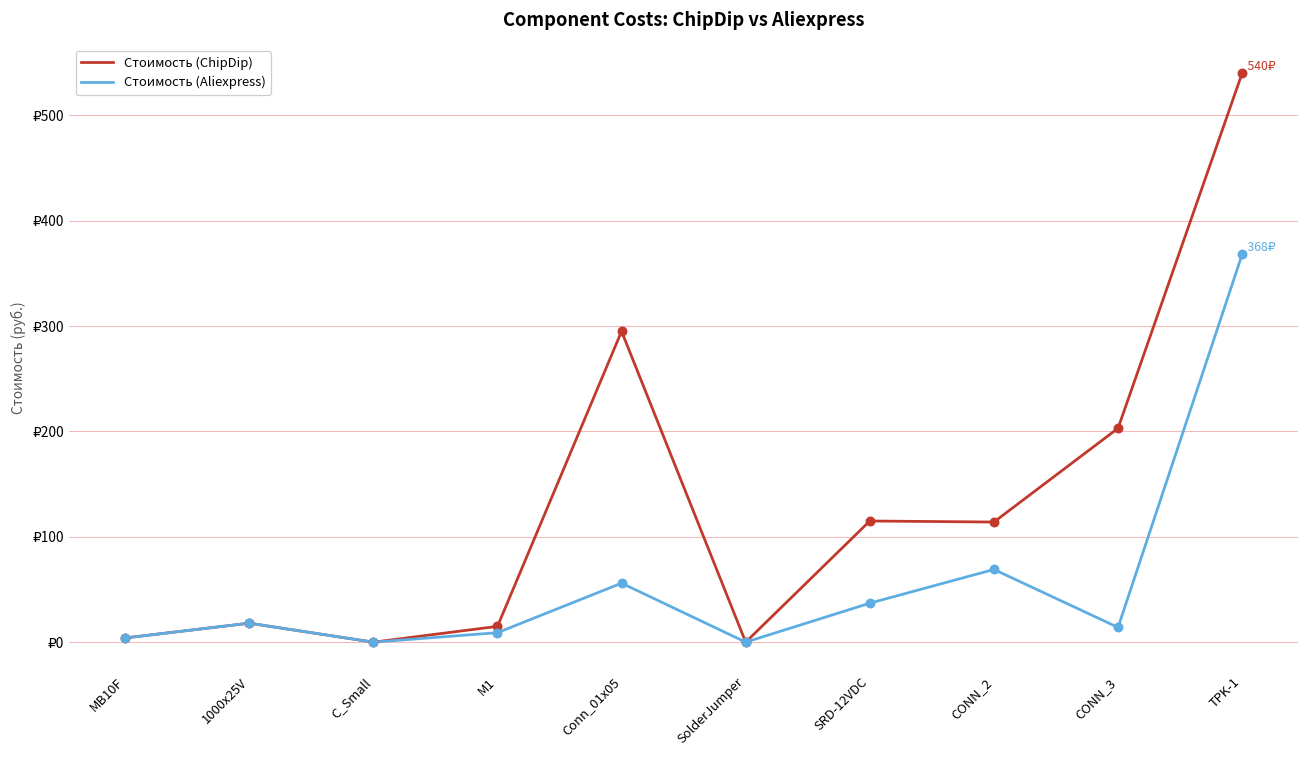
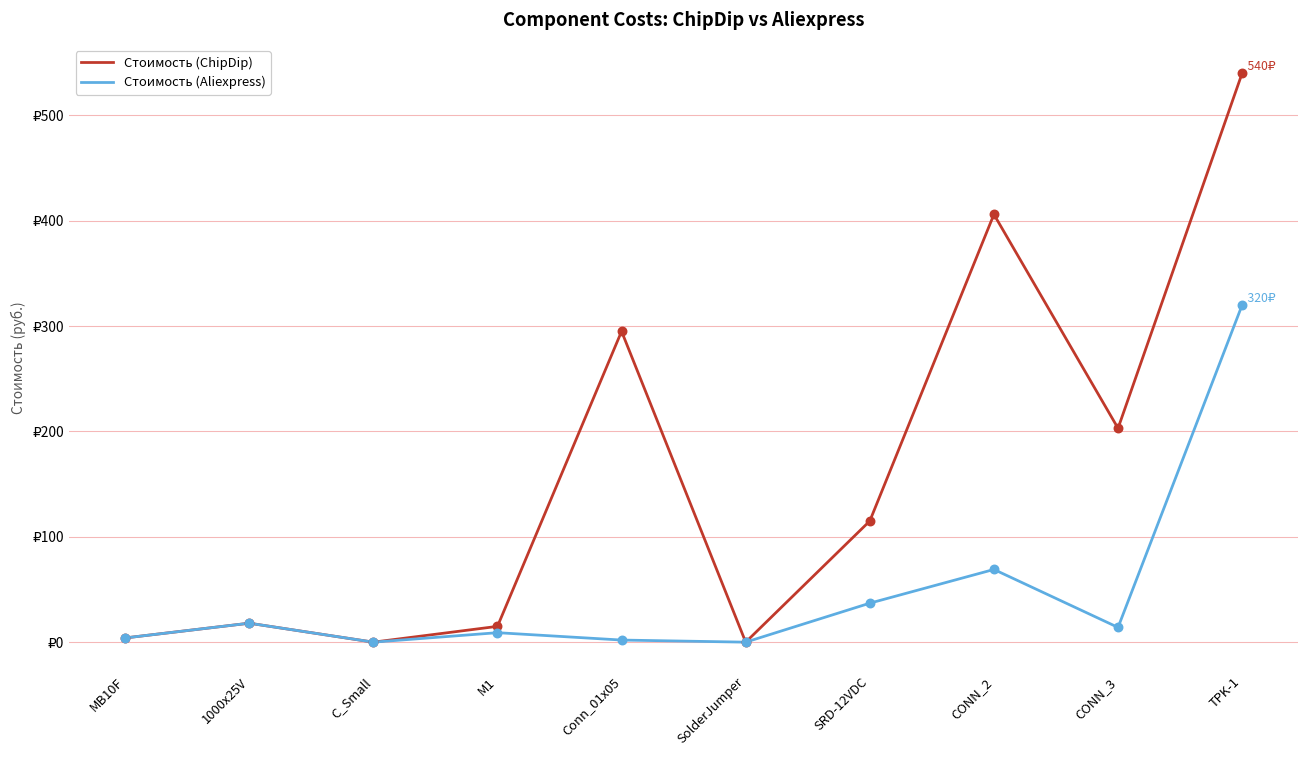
  {
    "Стоимость (ChipDip)": {
      "M1": "₽20",
      "Conn_01x05": "₽300",
      "SRD-12VDC": "₽120",
-     "CONN_2": "₽110",
+     "CONN_2": "₽410",
      "CONN_3": "₽200"
    },
    "Стоимость (Aliexpress)": {
-     "Conn_01x05": "₽60",
-     "TPK-1": "368₽"
+     "Conn_01x05": "₽0",
+     "TPK-1": "320₽"
    }
  }
